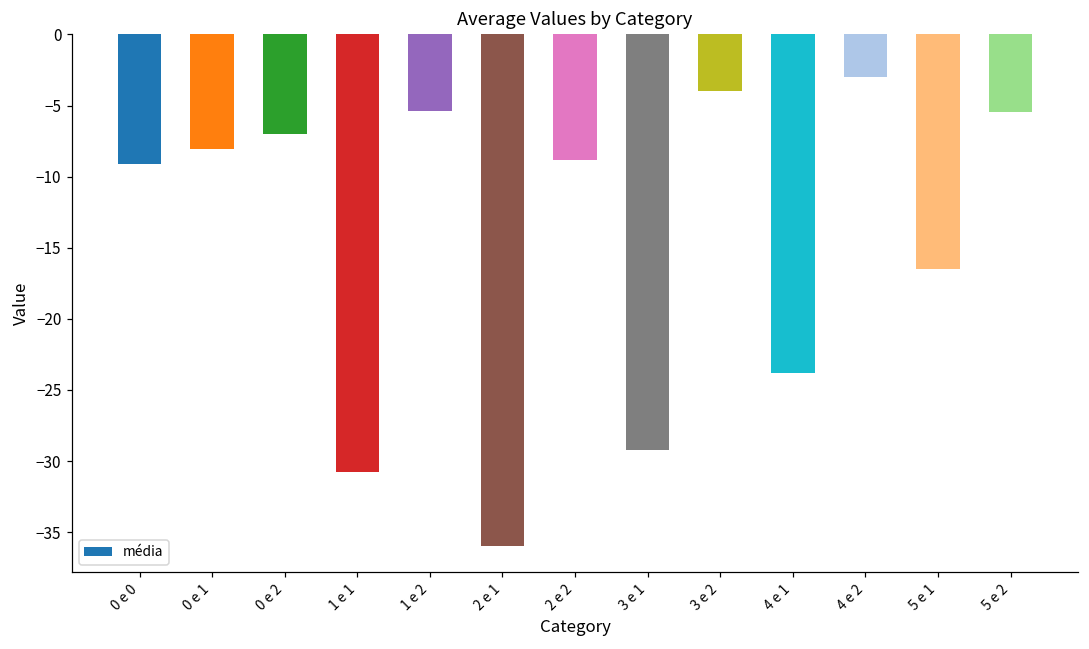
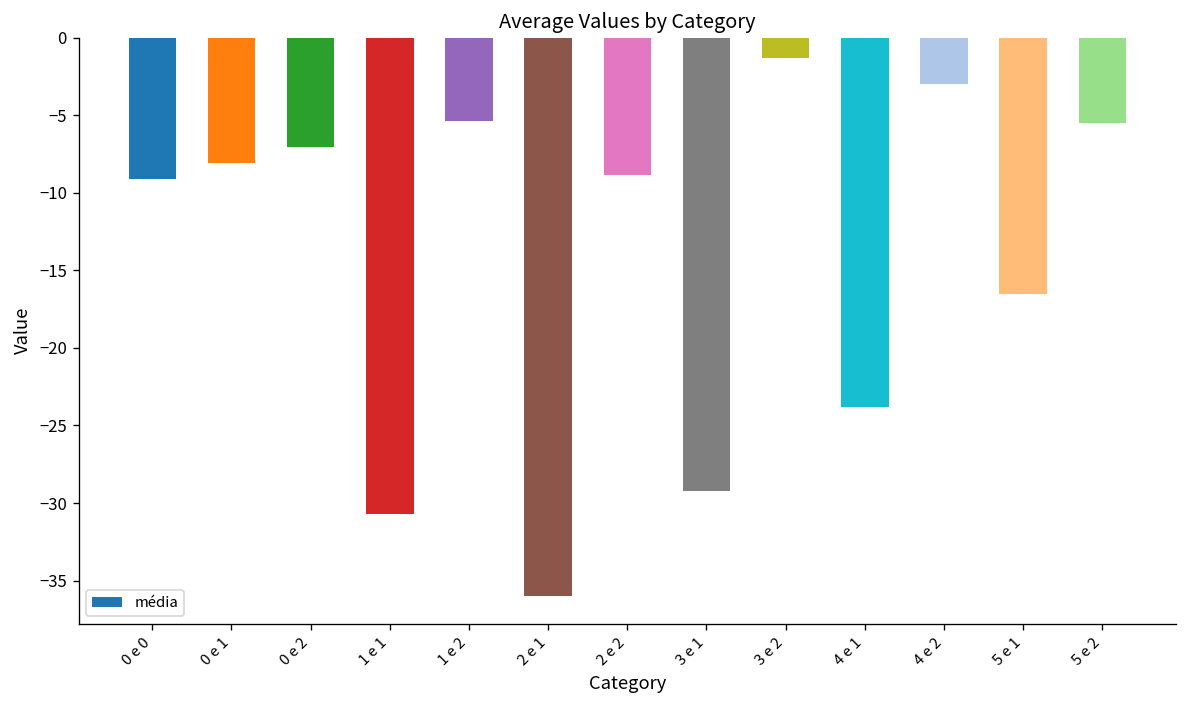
  {
    "0 e 0": -9.1,
    "0 e 1": -8.1,
    "0 e 2": -7.0,
    "1 e 1": -30.7,
    "1 e 2": -5.4,
    "2 e 1": -36.0,
    "2 e 2": -8.9,
    "3 e 1": -29.3,
-   "3 e 2": -4.0,
+   "3 e 2": -1.3,
    "4 e 1": -23.8,
    "4 e 2": -3.0,
    "5 e 1": -16.5,
    "5 e 2": -5.5
  }
